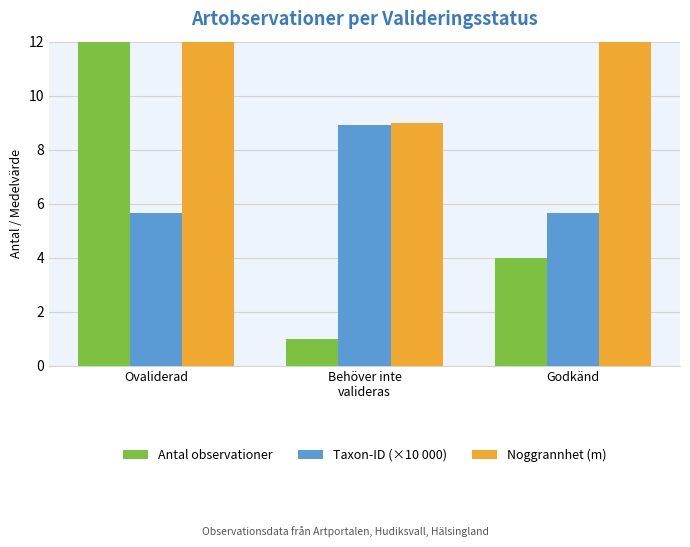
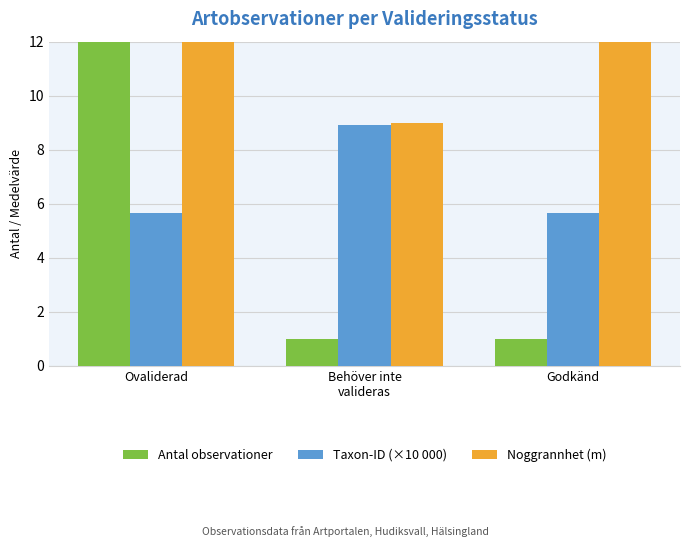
  {
    "Antal observationer": {
      "Behöver inte valideras": 1,
-     "Godkänd": 4
+     "Godkänd": 1
    },
    "Taxon-ID (×10 000)": {
      "Ovaliderad": 5.7,
      "Behöver inte valideras": 9,
      "Godkänd": 5.6
    },
    "Noggrannhet (m)": {
      "Behöver inte valideras": 9
    }
  }
